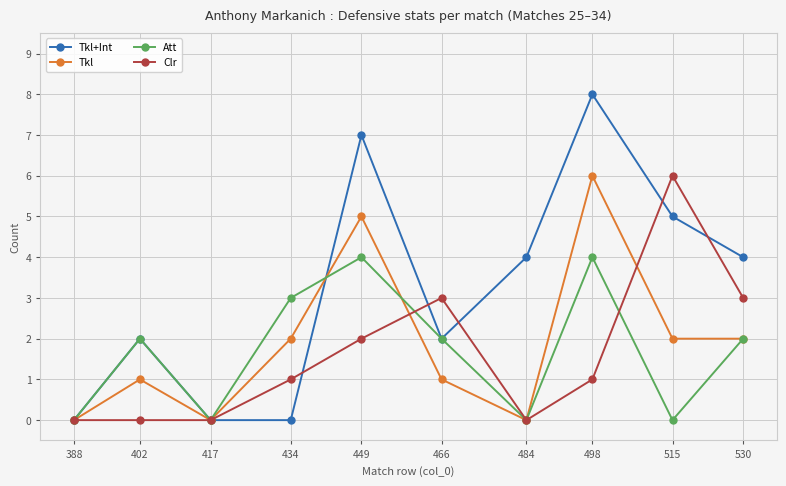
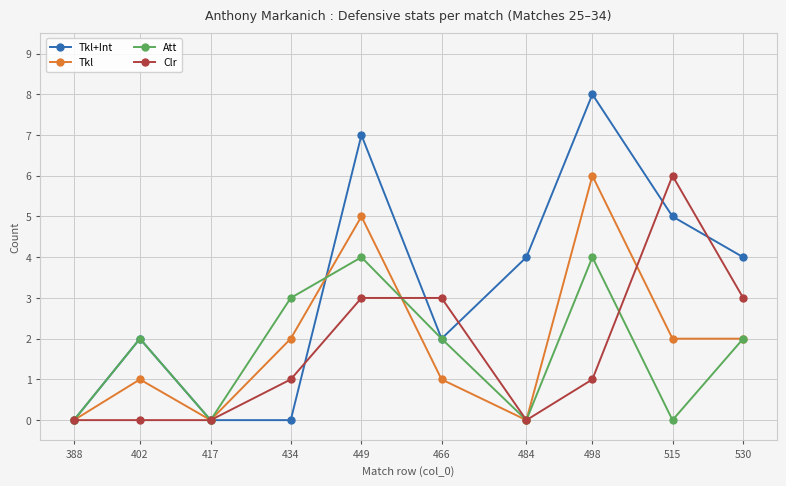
  {
    "Tkl+Int": {
      "434": 0,
      "449": 7,
      "484": 4,
      "498": 8,
      "515": 5,
      "530": 4
    },
    "Tkl": {
      "402": 1,
      "434": 2,
      "449": 5,
      "466": 1,
      "498": 6,
      "515": 2
    },
    "Att": {
      "434": 3,
      "449": 4,
      "498": 4,
      "515": 0
    },
    "Clr": {
      "402": 0,
      "434": 1,
-     "449": 2,
+     "449": 3,
      "466": 3,
      "498": 1,
      "515": 6,
      "530": 3
    }
  }
